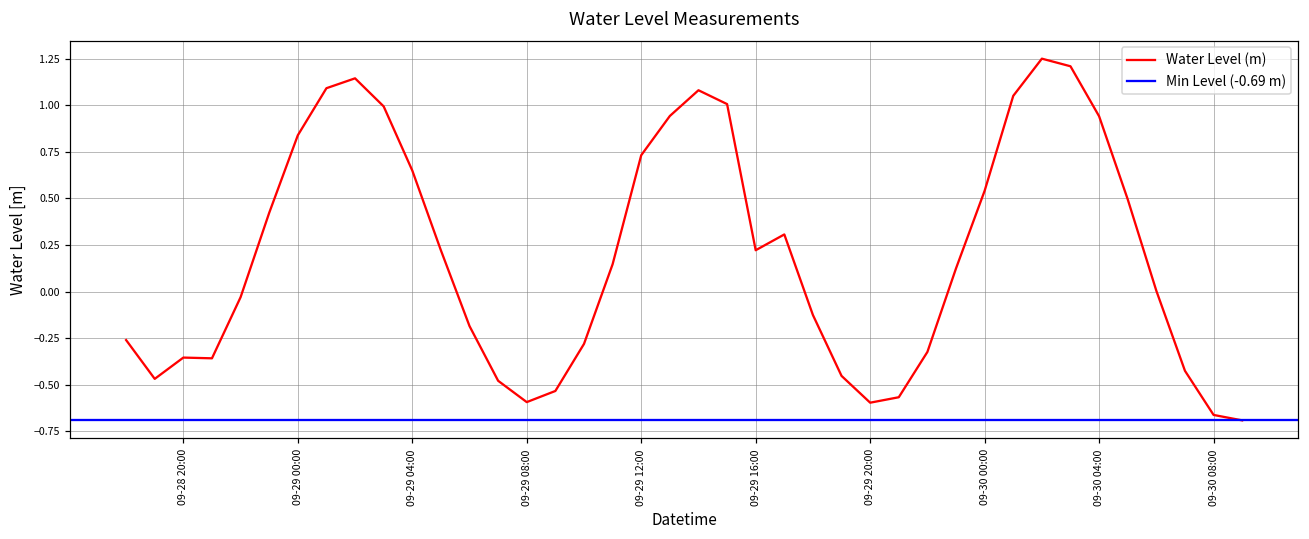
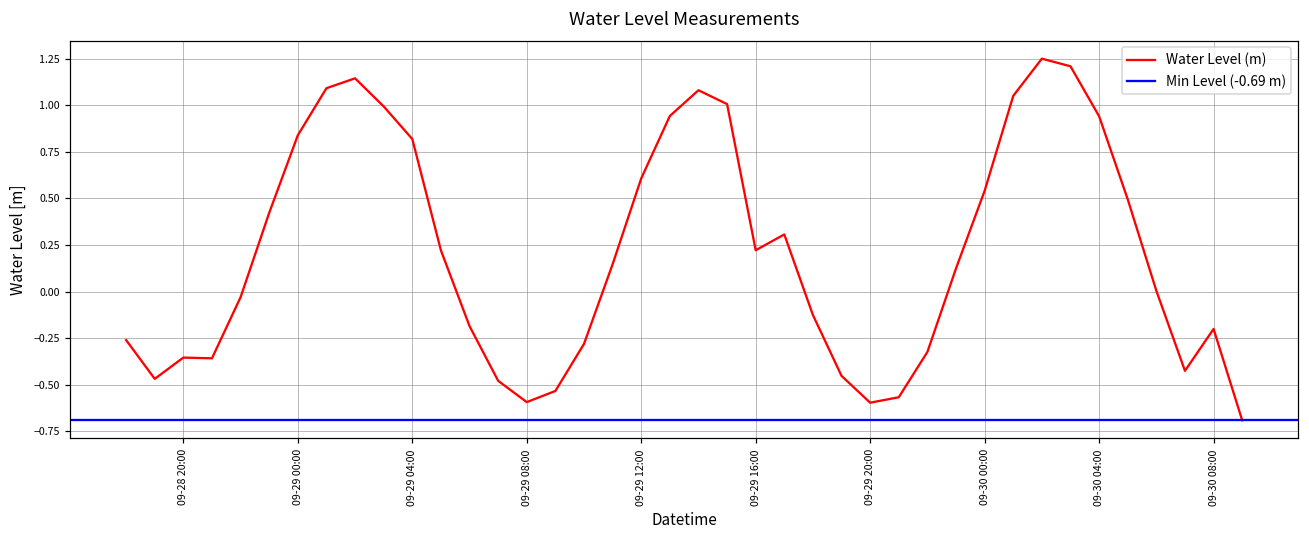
  {
    "09-28 20:00": -0.35,
    "09-29 00:00": 0.84,
-   "09-29 04:00": 0.65,
+   "09-29 04:00": 0.82,
    "09-29 08:00": -0.59,
-   "09-29 12:00": 0.73,
+   "09-29 12:00": 0.61,
    "09-29 16:00": 0.22,
    "09-29 20:00": -0.60,
    "09-30 00:00": 0.54,
    "09-30 04:00": 0.94,
-   "09-30 08:00": -0.66
+   "09-30 08:00": -0.20
  }
